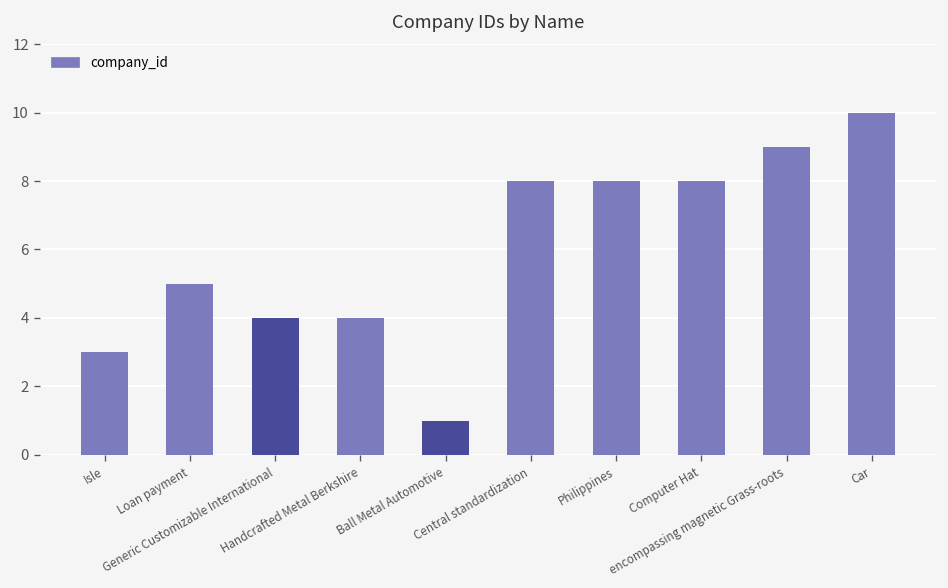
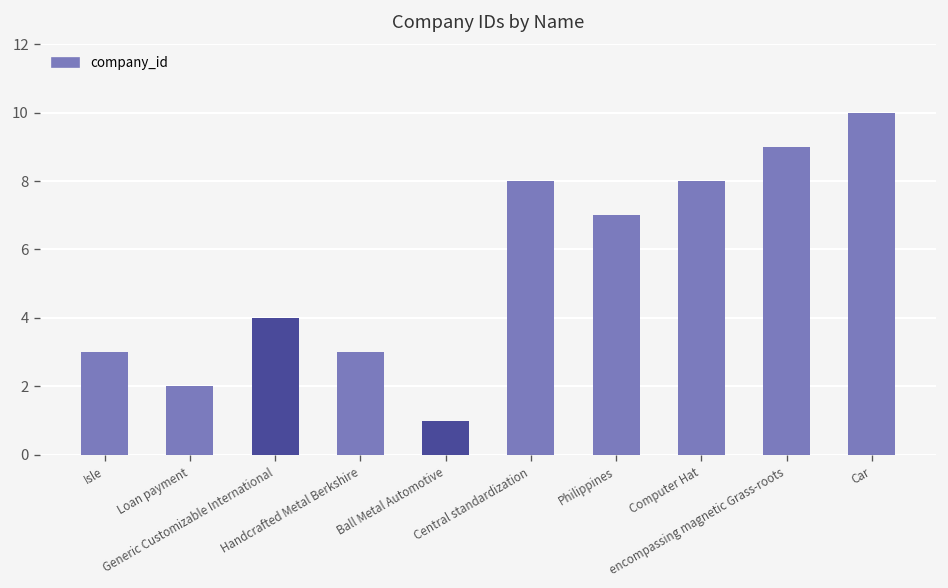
  {
    "Isle": 3,
-   "Loan payment": 5,
+   "Loan payment": 2,
    "Generic Customizable International": 4,
-   "Handcrafted Metal Berkshire": 4,
+   "Handcrafted Metal Berkshire": 3,
    "Ball Metal Automotive": 1,
    "Central standardization": 8,
-   "Philippines": 8,
+   "Philippines": 7,
    "Computer Hat": 8,
    "encompassing magnetic Grass-roots": 9,
    "Car": 10
  }
